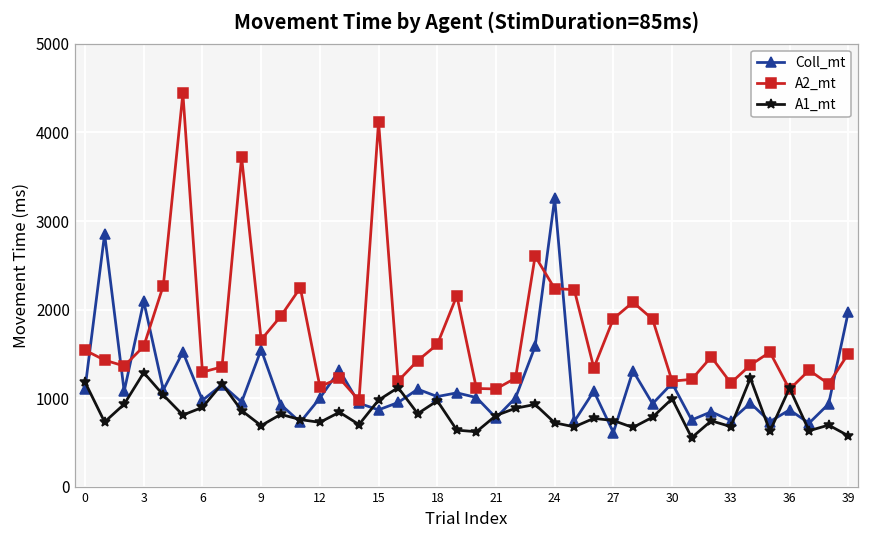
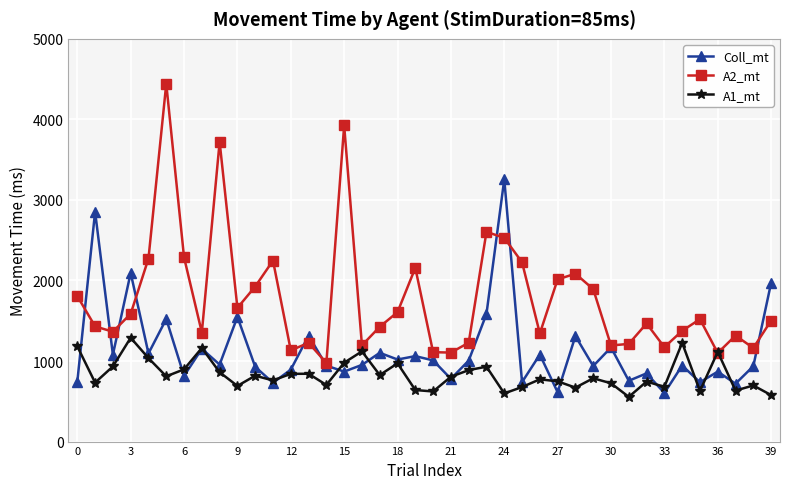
  {
    "Coll_mt": {
-     "0": 1100,
+     "0": 700,
      "3": 2100,
-     "6": 1000,
+     "6": 800,
      "9": 1500,
-     "12": 1000,
+     "12": 900,
      "15": 900,
      "18": 1000,
      "24": 3300,
      "27": 600,
-     "33": 700,
+     "33": 600,
      "36": 900,
      "39": 2000
    },
    "A2_mt": {
-     "0": 1500,
+     "0": 1800,
      "3": 1600,
-     "6": 1300,
+     "6": 2300,
      "9": 1700,
      "12": 1100,
-     "15": 4100,
+     "15": 3900,
      "18": 1600,
      "21": 1100,
-     "24": 2200,
-     "27": 1900,
+     "24": 2500,
+     "27": 2000,
      "33": 1200,
      "39": 1500
    },
    "A1_mt": {
      "0": 1200,
      "3": 1300,
      "6": 900,
      "9": 700,
-     "12": 700,
+     "12": 800,
      "15": 1000,
      "18": 1000,
-     "24": 700,
+     "24": 600,
      "27": 700,
-     "30": 1000,
+     "30": 700,
      "33": 700,
      "39": 600
    }
  }
